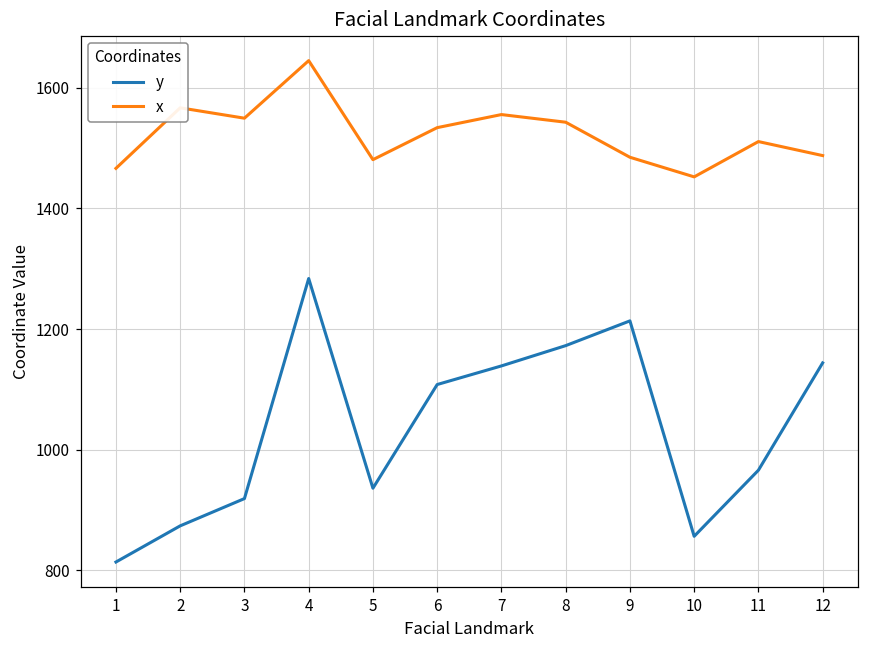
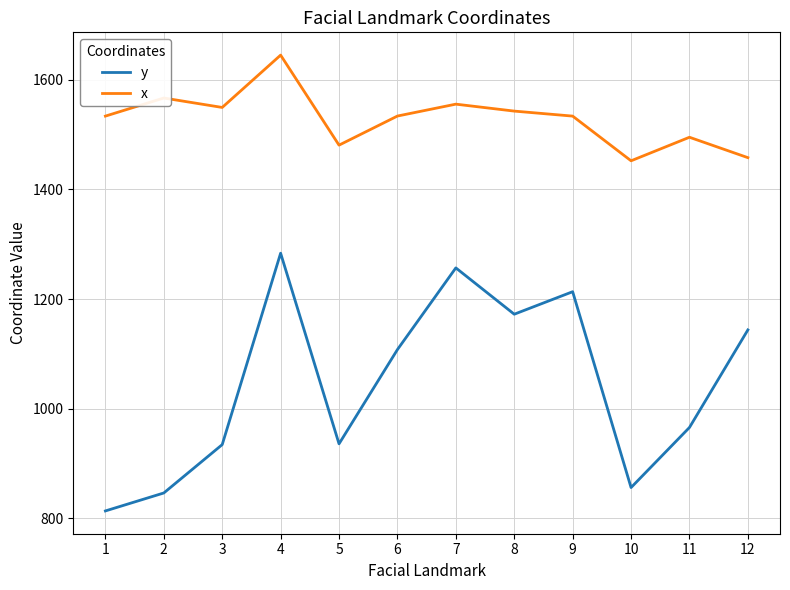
  {
    "y": {
      "1": 810,
-     "2": 870,
-     "3": 920,
+     "2": 850,
+     "3": 930,
      "4": 1280,
      "5": 940,
      "6": 1110,
-     "7": 1140,
+     "7": 1260,
      "8": 1170,
      "9": 1210,
      "10": 860,
      "11": 970,
      "12": 1140
    },
    "x": {
-     "1": 1470,
+     "1": 1530,
      "3": 1550,
      "4": 1650,
      "5": 1480,
      "6": 1530,
      "7": 1560,
      "8": 1540,
-     "9": 1480,
+     "9": 1530,
      "10": 1450,
-     "11": 1510,
-     "12": 1490
+     "11": 1500,
+     "12": 1460
    }
  }
